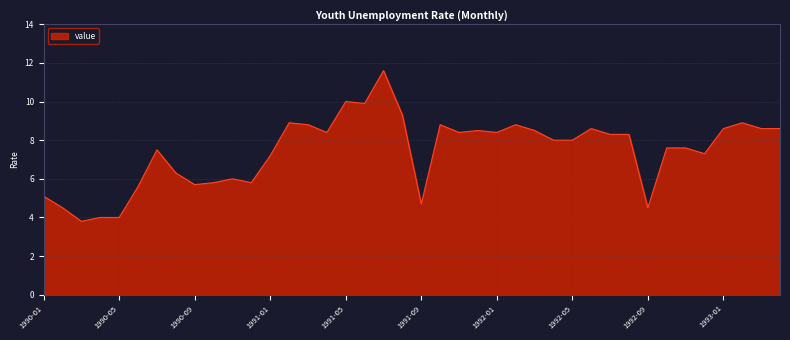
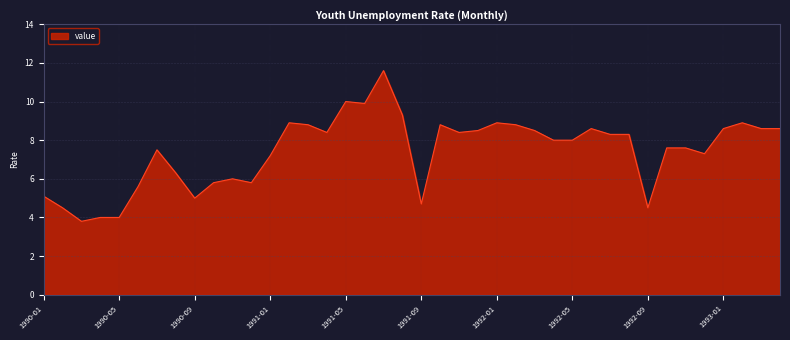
  {
    "1990-01": 5.1,
    "1990-05": 4.0,
-   "1990-09": 5.7,
+   "1990-09": 5.0,
    "1991-01": 7.2,
    "1991-05": 10.0,
    "1991-09": 4.7,
-   "1992-01": 8.4,
+   "1992-01": 8.9,
    "1992-05": 8.0,
    "1992-09": 4.5,
    "1993-01": 8.6
  }
